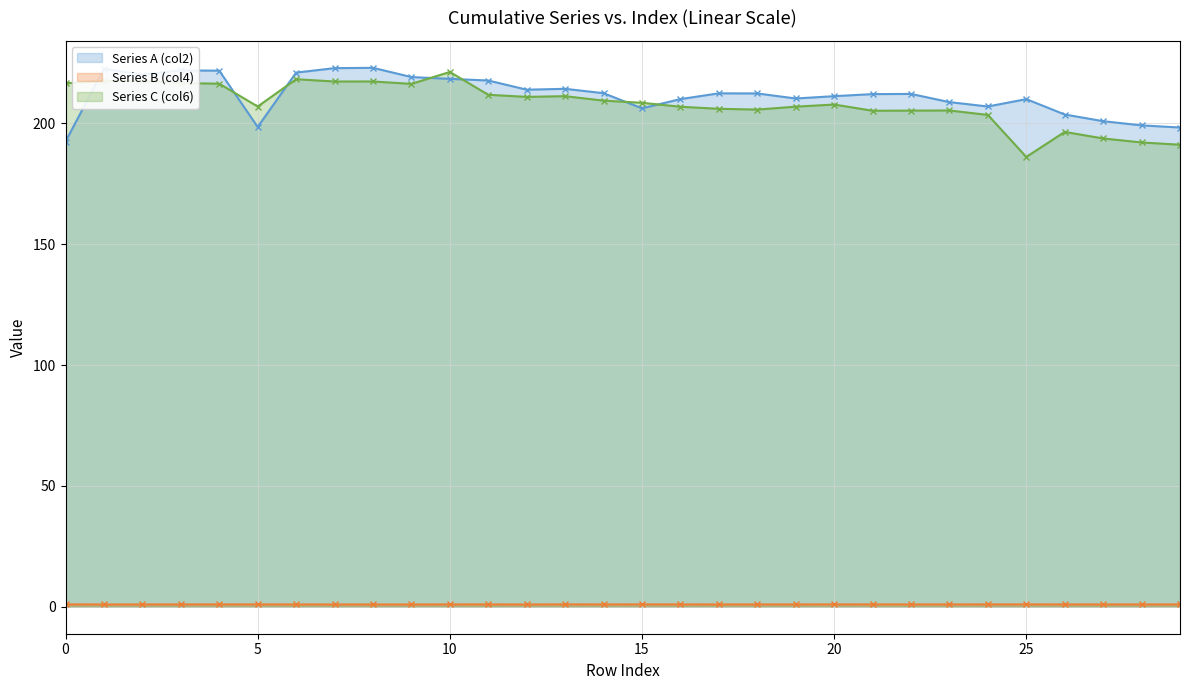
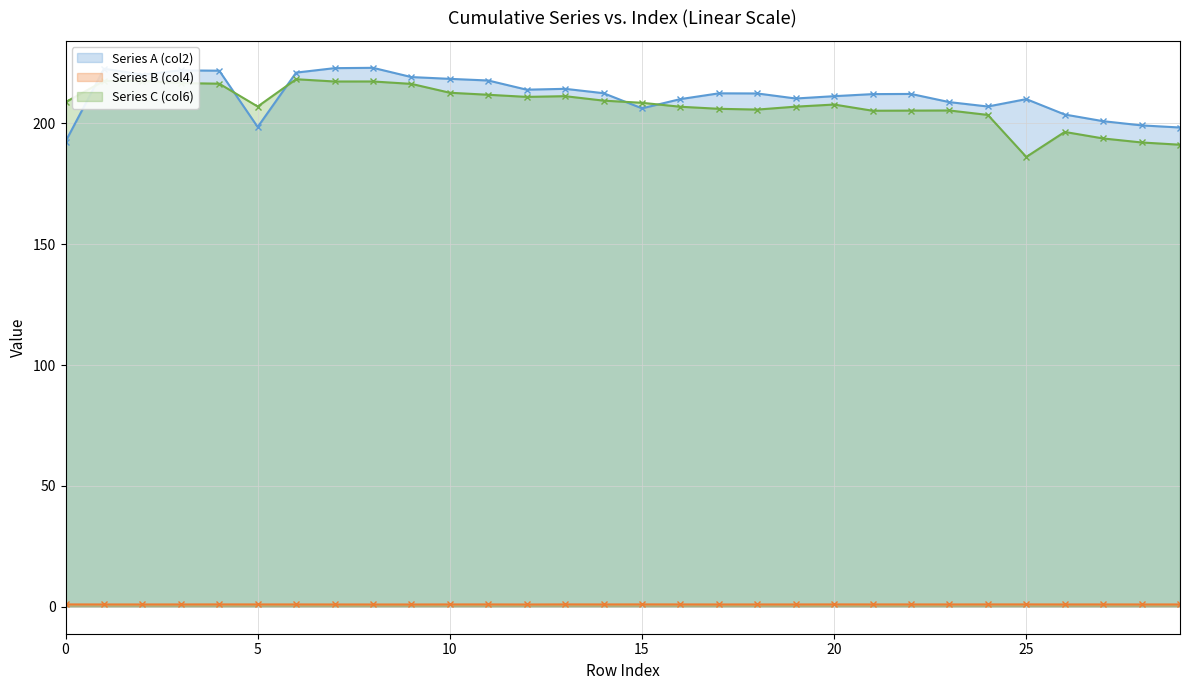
  {
    "Series A (col2)": {
      "0": 192,
      "5": 198,
      "10": 218,
      "15": 206,
      "20": 211,
      "25": 210
    },
    "Series B (col4)": {
      "0": 1,
      "5": 1,
      "10": 1,
      "15": 1,
      "20": 1,
      "25": 1
    },
    "Series C (col6)": {
-     "0": 217,
+     "0": 209,
      "5": 207,
-     "10": 221,
+     "10": 213,
      "15": 208,
      "20": 208,
      "25": 186
    }
  }
